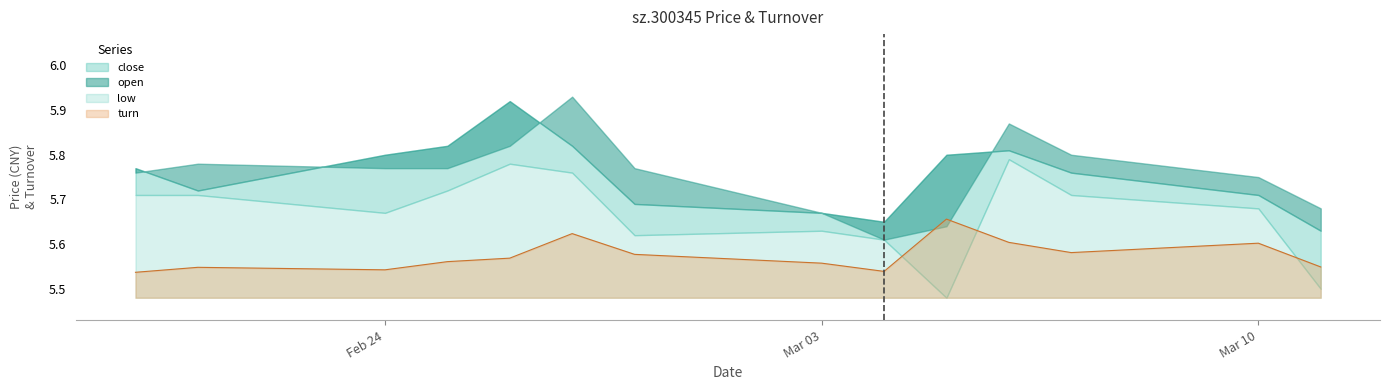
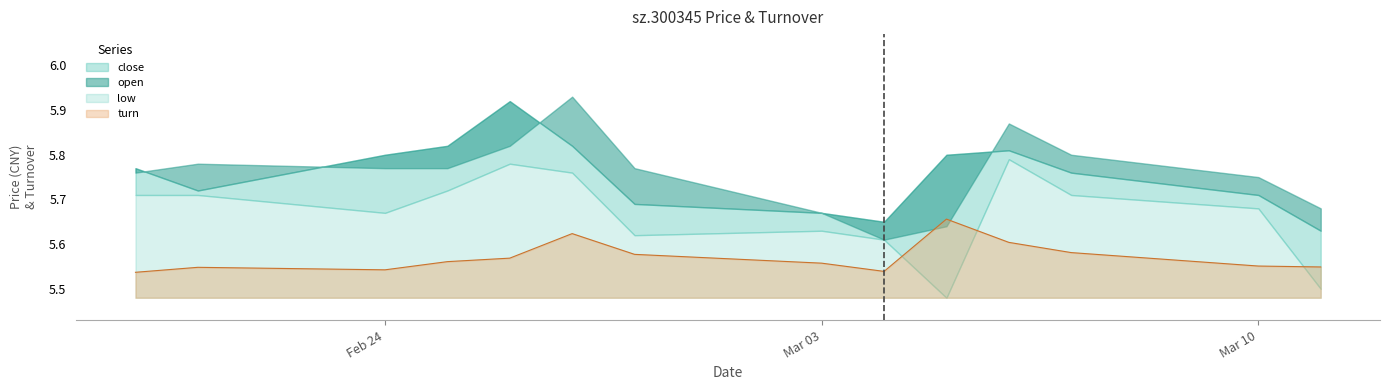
  {
    "turn": {
      "Feb 24": 5.54,
      "Mar 03": 5.56,
-     "Mar 10": 5.60
+     "Mar 10": 5.55
    }
  }
